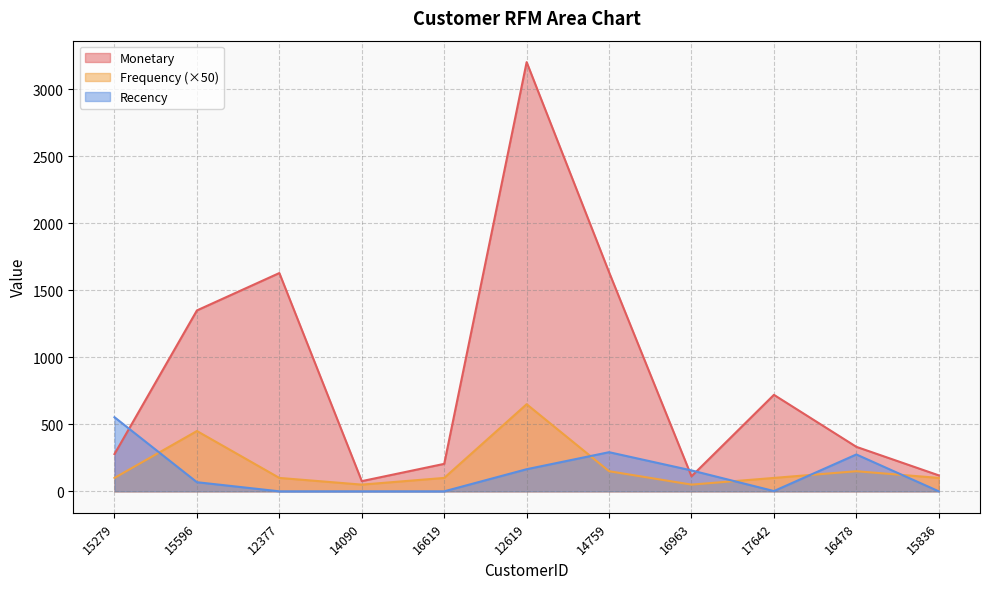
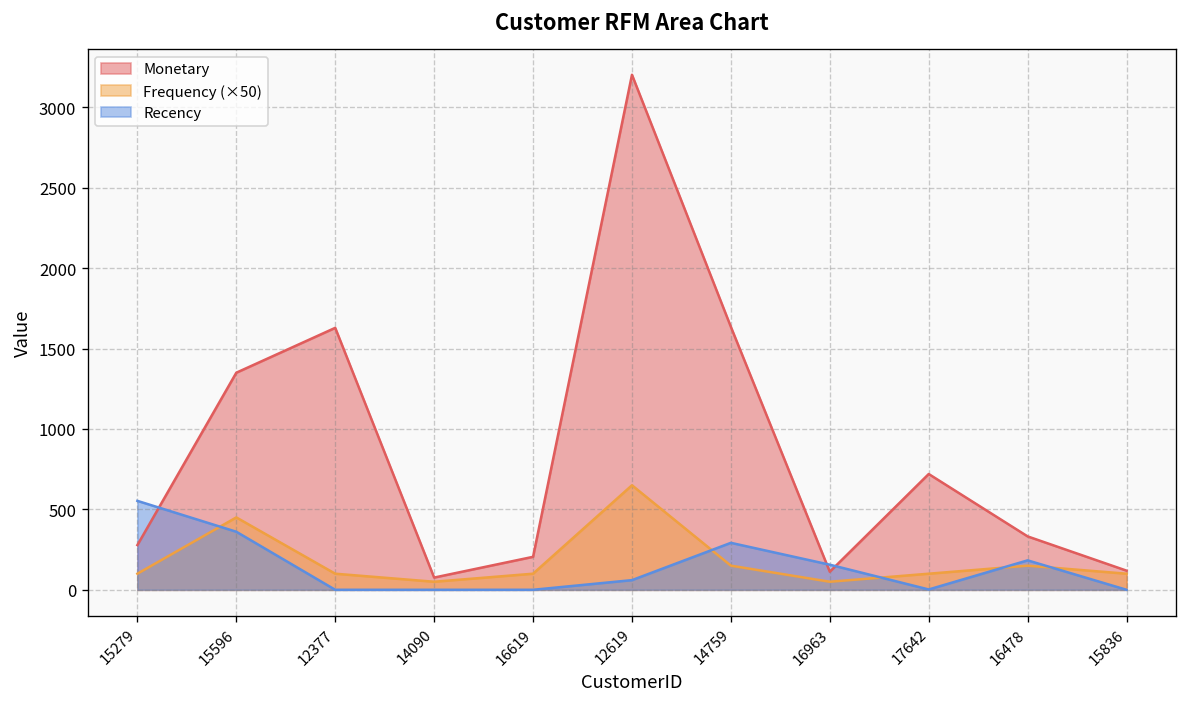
  {
    "Recency": {
      "15279": 550,
-     "15596": 70,
+     "15596": 360,
      "12377": 0,
      "14090": 0,
      "16619": 0,
-     "12619": 170,
+     "12619": 60,
      "14759": 290,
      "16963": 160,
      "17642": 0,
-     "16478": 280,
+     "16478": 180,
      "15836": 0
    }
  }
